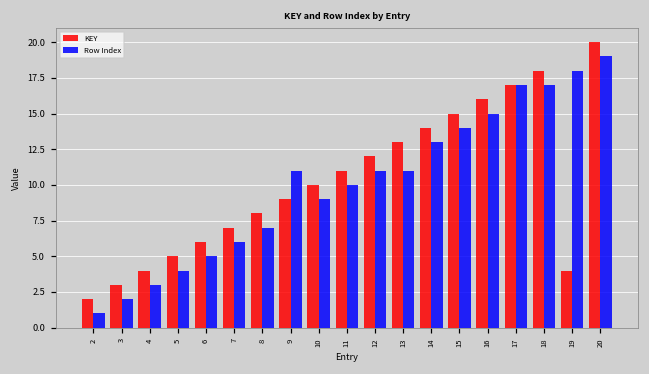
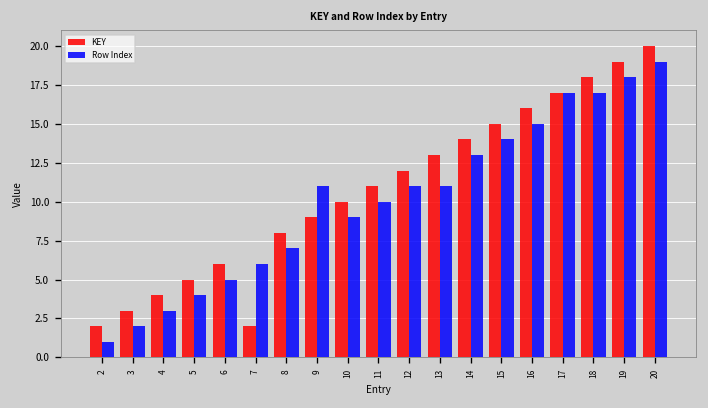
  {
    "KEY": {
      "2": 2,
      "3": 3,
      "4": 4,
      "5": 5,
      "6": 6,
-     "7": 7,
+     "7": 2,
      "8": 8,
      "9": 9,
      "10": 10,
      "11": 11,
      "12": 12,
      "13": 13,
      "14": 14,
      "15": 15,
      "16": 16,
      "17": 17,
      "18": 18,
-     "19": 4,
+     "19": 19,
      "20": 20
    },
    "Row Index": {
      "2": 1,
      "3": 2,
      "4": 3,
      "5": 4,
      "6": 5,
      "7": 6,
      "8": 7,
      "9": 11,
      "10": 9,
      "11": 10,
      "12": 11,
      "13": 11,
      "14": 13,
      "15": 14,
      "16": 15,
      "17": 17,
      "18": 17,
      "19": 18,
      "20": 19
    }
  }
